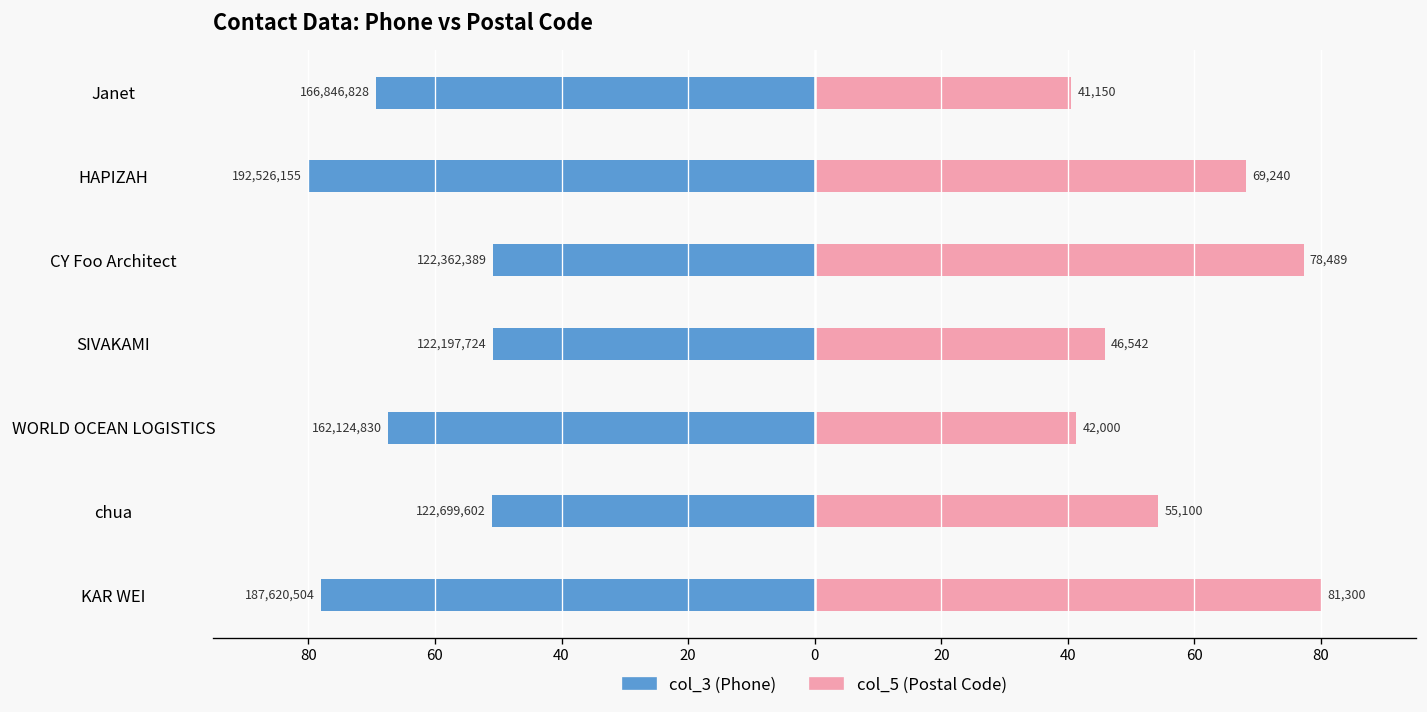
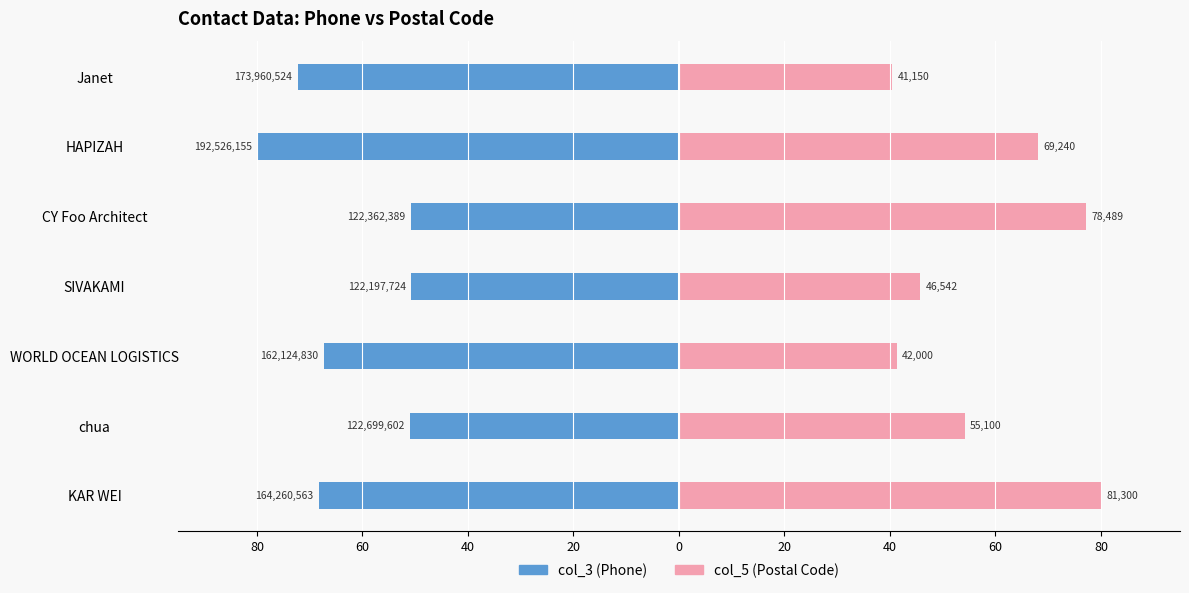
  {
    "col_3 (Phone)": {
-     "Janet": "166,846,828",
-     "KAR WEI": "187,620,504"
+     "Janet": "173,960,524",
+     "KAR WEI": "164,260,563"
    }
  }
